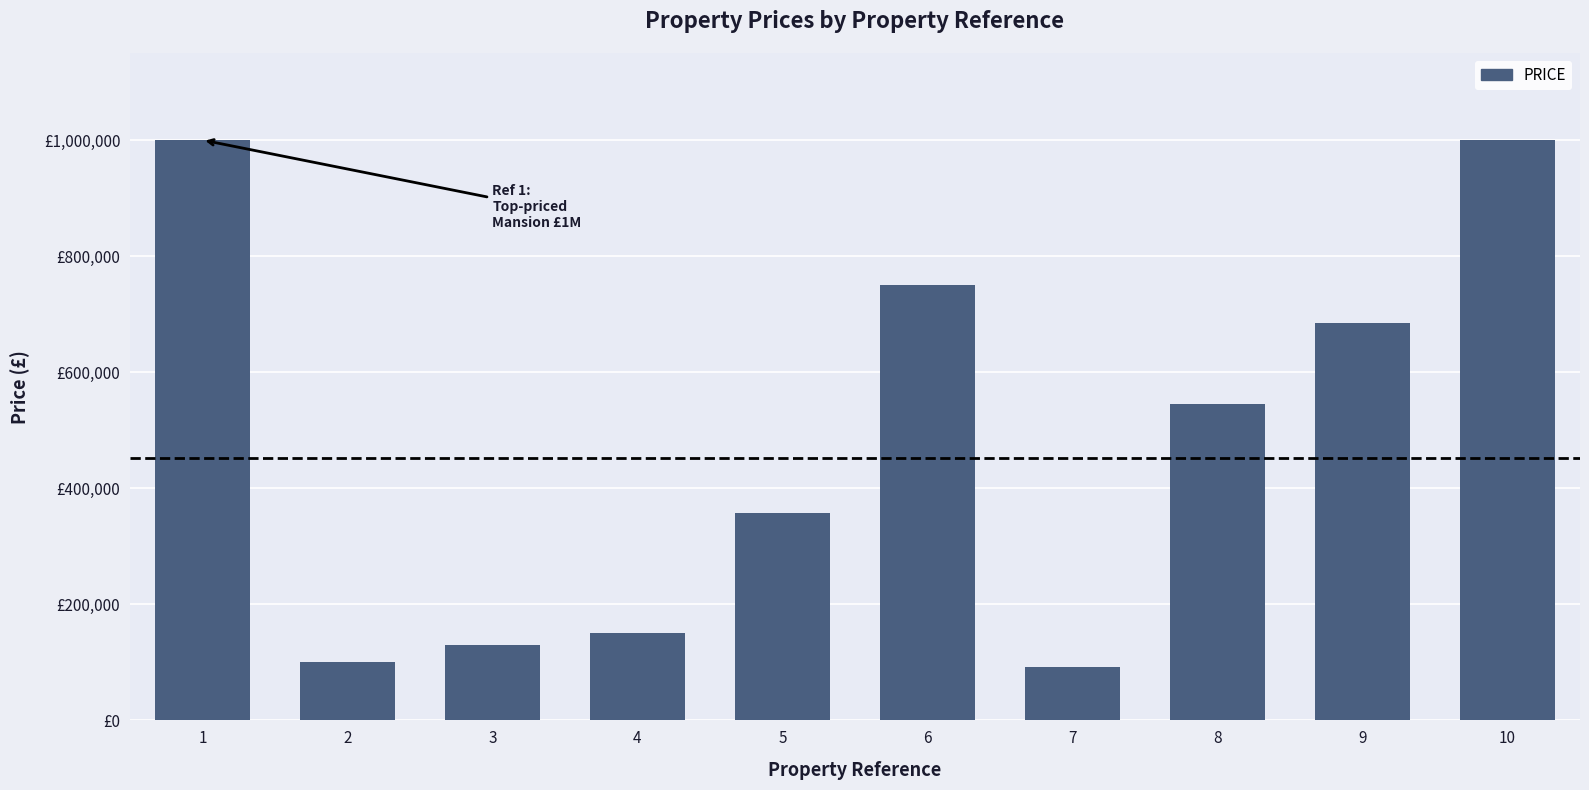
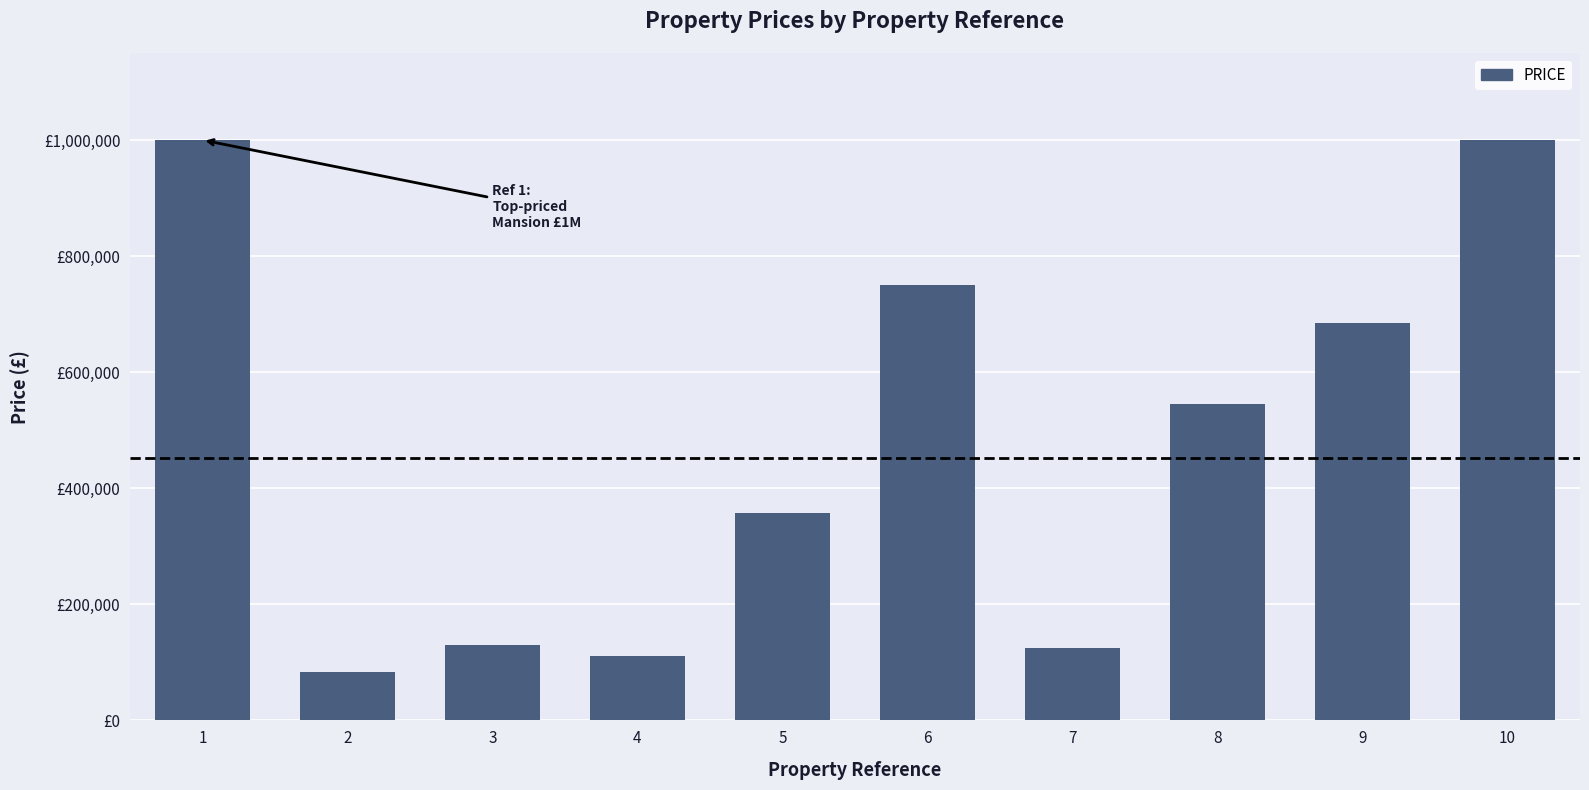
  {
-   "2": "£100,000",
+   "2": "£80,000",
    "3": "£130,000",
-   "4": "£150,000",
+   "4": "£110,000",
    "5": "£360,000",
    "6": "£750,000",
-   "7": "£90,000",
+   "7": "£130,000",
    "8": "£550,000",
    "9": "£680,000",
    "10": "£1,000,000"
  }
